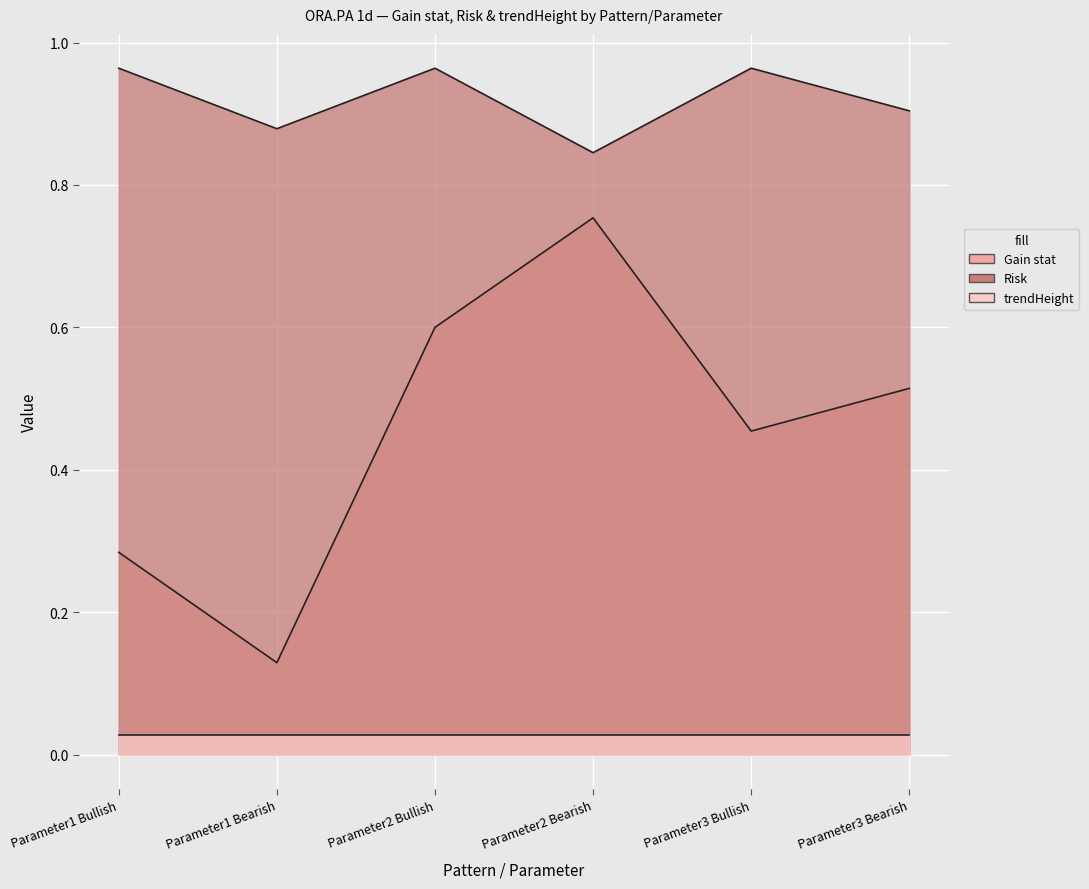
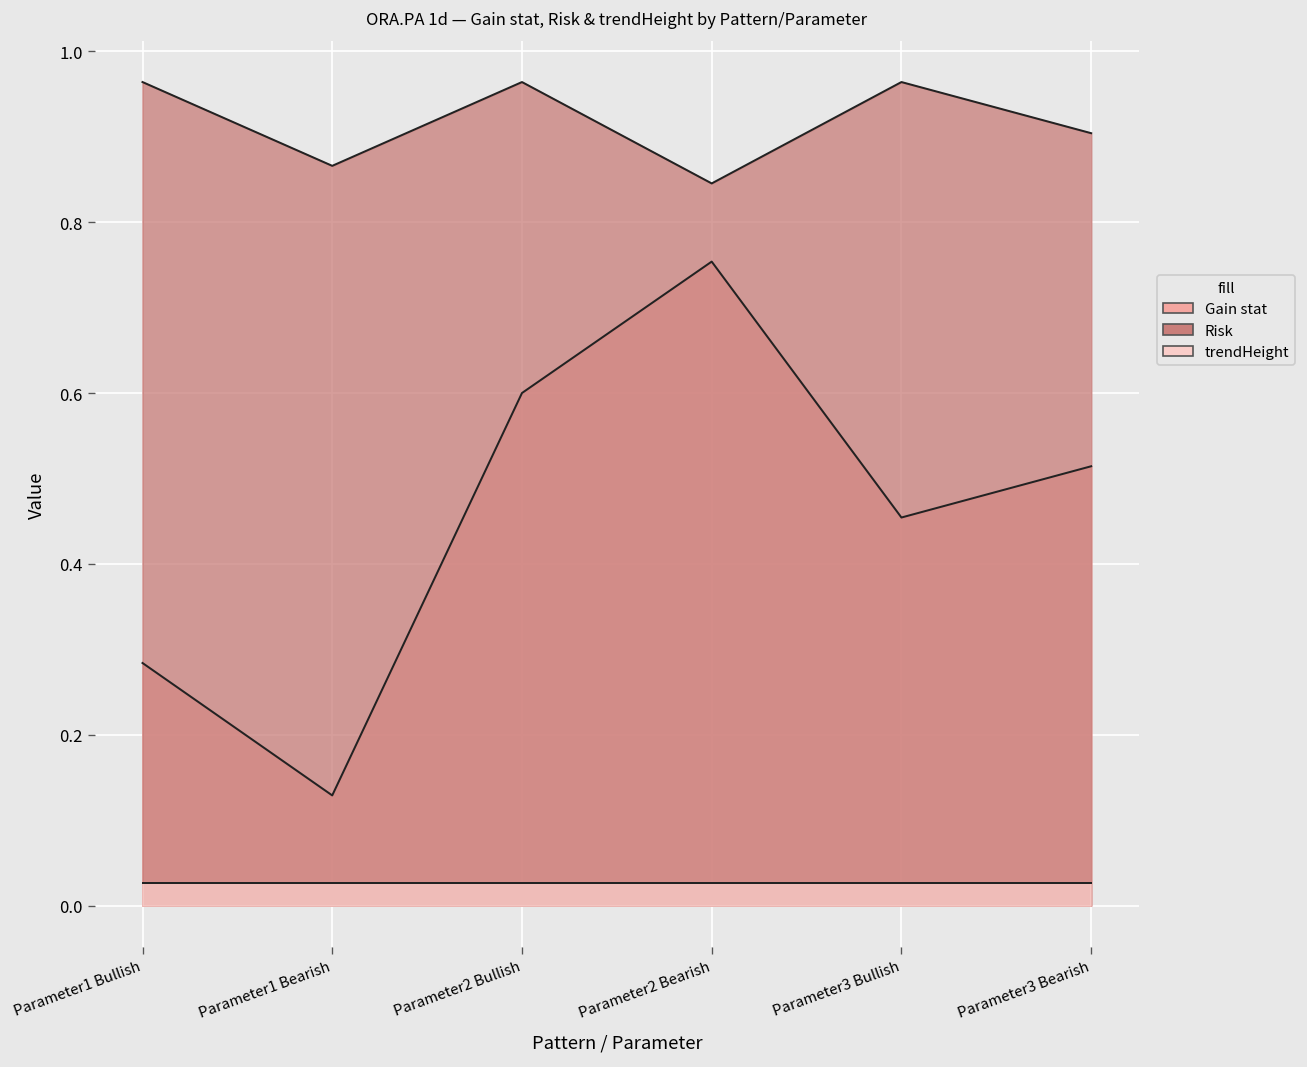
  {
    "Risk": {
      "Parameter1 Bullish": 0.96,
-     "Parameter1 Bearish": 0.88,
+     "Parameter1 Bearish": 0.87,
      "Parameter2 Bullish": 0.96,
      "Parameter2 Bearish": 0.85,
      "Parameter3 Bullish": 0.96,
      "Parameter3 Bearish": 0.90
    }
  }
